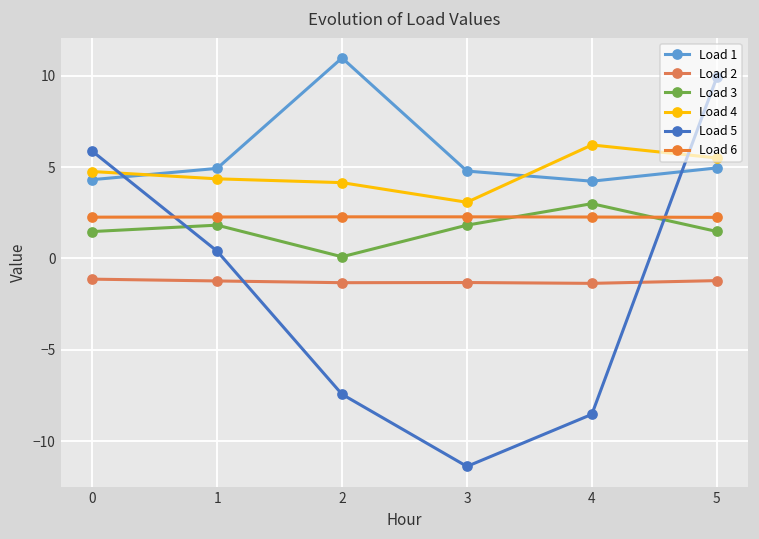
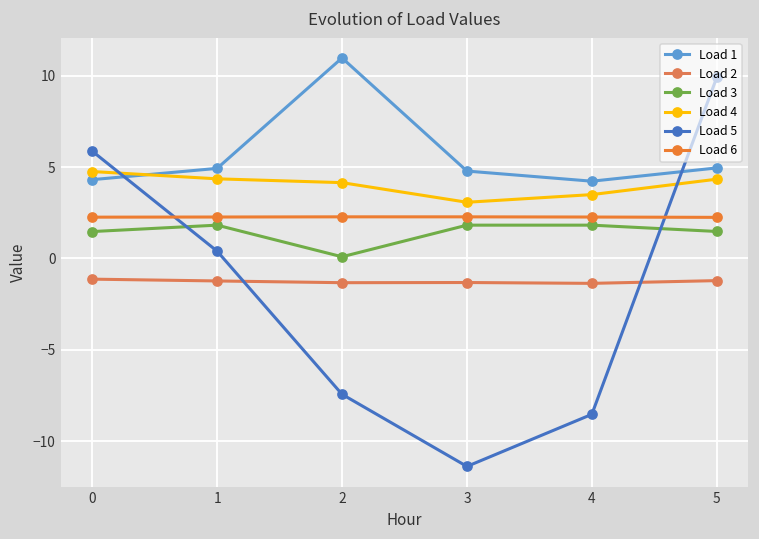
  {
    "Load 3": {
      "0": 1.5,
      "1": 1.8,
      "2": 0.1,
      "3": 1.8,
-     "4": 3.0,
+     "4": 1.8,
      "5": 1.5
    },
    "Load 4": {
      "0": 4.8,
      "1": 4.4,
      "2": 4.1,
      "3": 3.1,
-     "4": 6.2,
-     "5": 5.5
+     "4": 3.5,
+     "5": 4.3
    }
  }
